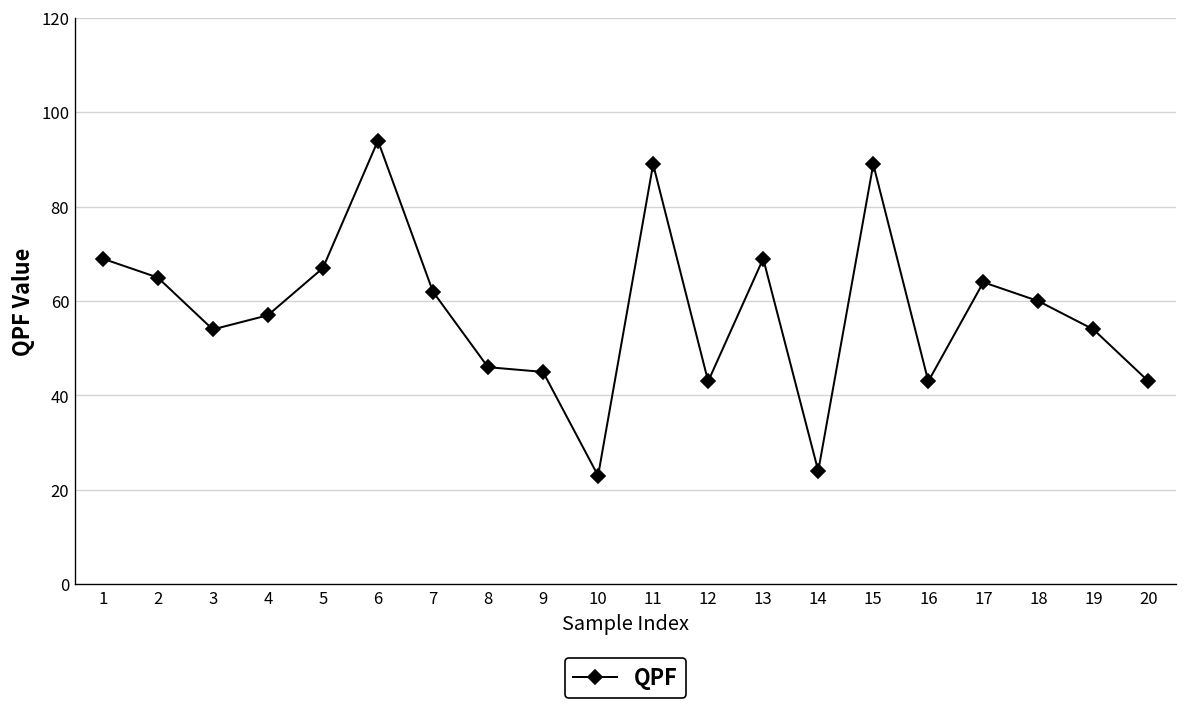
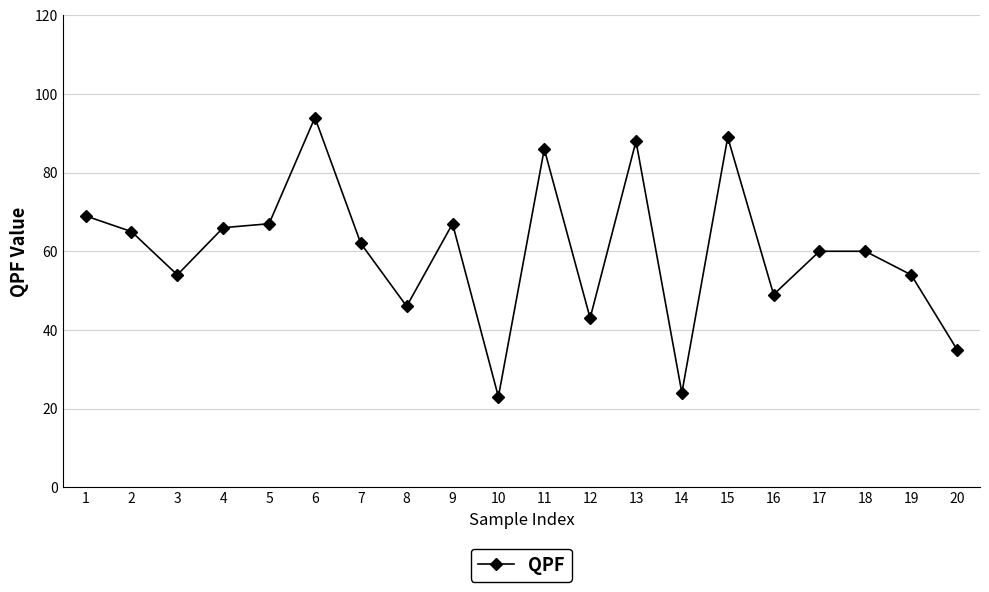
  {
    "1": 69,
    "2": 65,
    "3": 54,
-   "4": 57,
+   "4": 66,
    "5": 67,
    "6": 94,
    "7": 62,
    "8": 46,
-   "9": 45,
+   "9": 67,
    "10": 23,
-   "11": 89,
+   "11": 86,
    "12": 43,
-   "13": 69,
+   "13": 88,
    "14": 24,
    "15": 89,
-   "16": 43,
-   "17": 64,
+   "16": 49,
+   "17": 60,
    "18": 60,
    "19": 54,
-   "20": 43
+   "20": 35
  }
